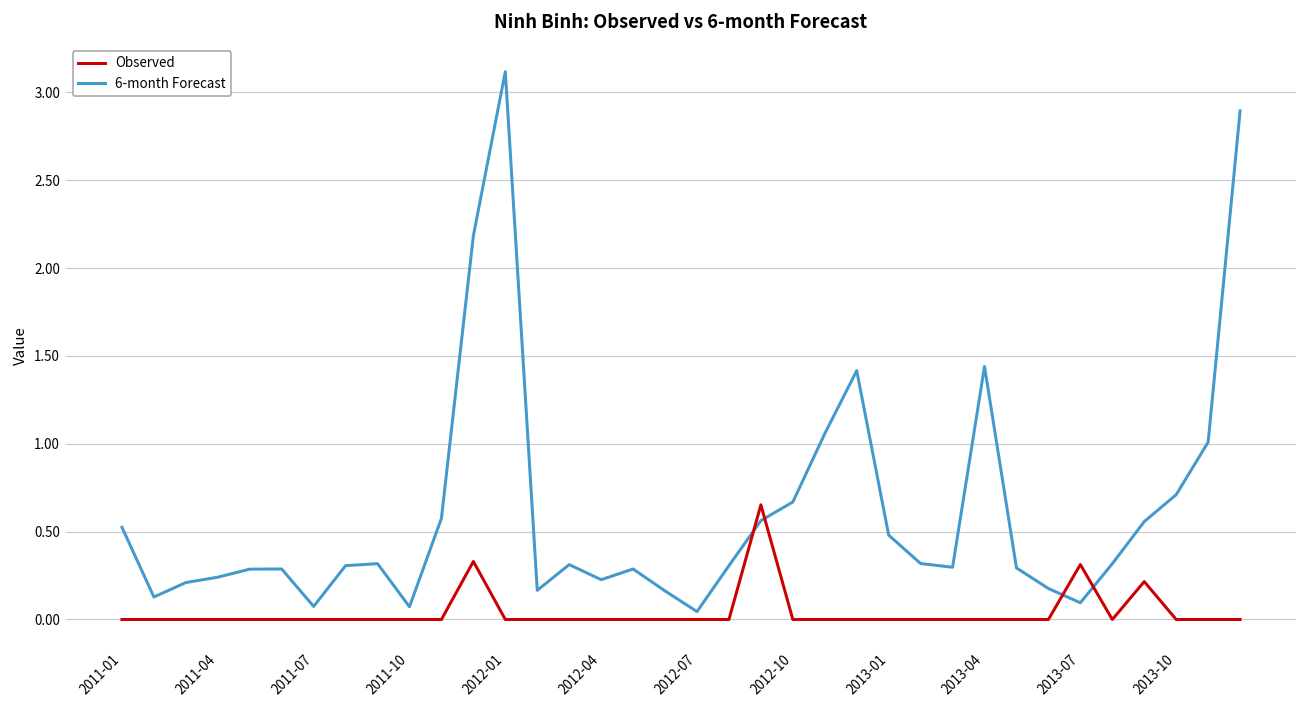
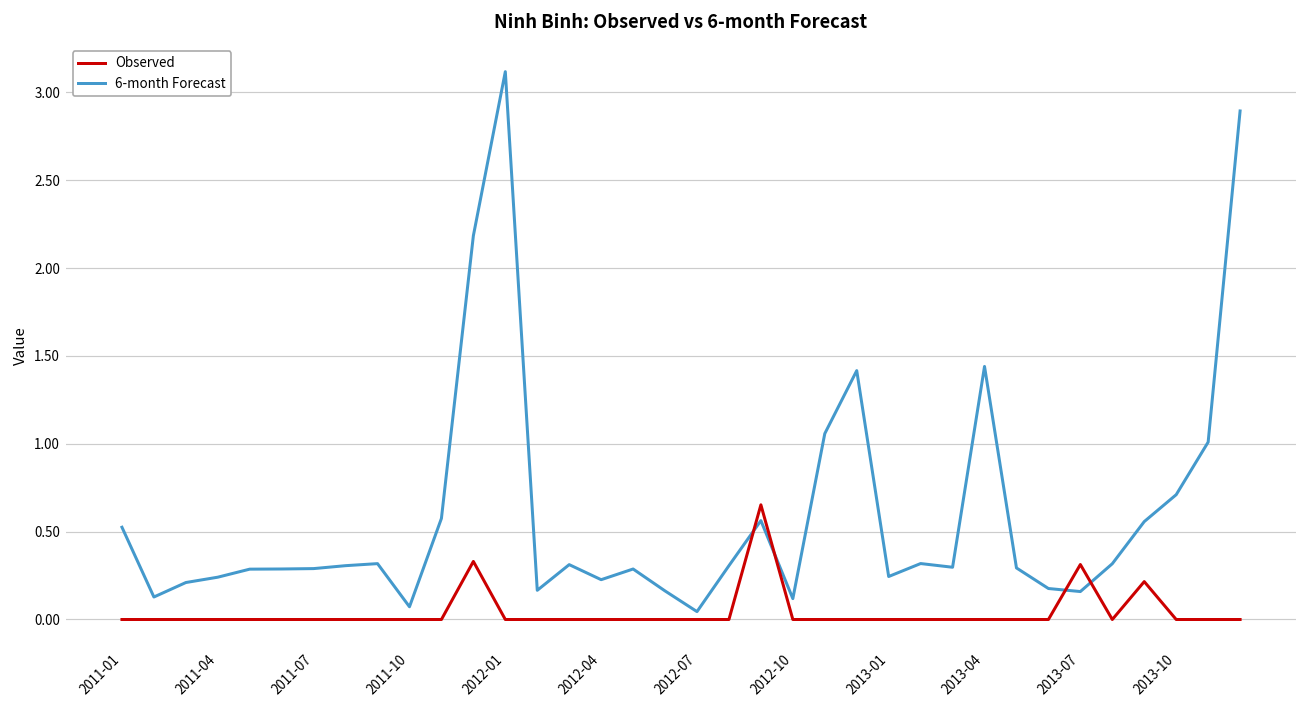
  {
    "Observed": {
      "2011-01": 0.00,
      "2011-04": 0.00,
      "2011-07": 0.00,
      "2011-10": 0.00,
      "2012-01": 0.00,
      "2012-04": 0.00,
      "2012-07": 0.00,
      "2012-10": 0.00,
      "2013-01": 0.00,
      "2013-04": 0.00,
      "2013-07": 0.31,
      "2013-10": 0.00
    },
    "6-month Forecast": {
      "2011-01": 0.53,
      "2011-04": 0.24,
-     "2011-07": 0.07,
+     "2011-07": 0.29,
      "2011-10": 0.07,
      "2012-01": 3.12,
      "2012-04": 0.23,
      "2012-07": 0.04,
-     "2012-10": 0.67,
-     "2013-01": 0.48,
+     "2012-10": 0.12,
+     "2013-01": 0.24,
      "2013-04": 1.44,
-     "2013-07": 0.10,
+     "2013-07": 0.16,
      "2013-10": 0.71
    }
  }
